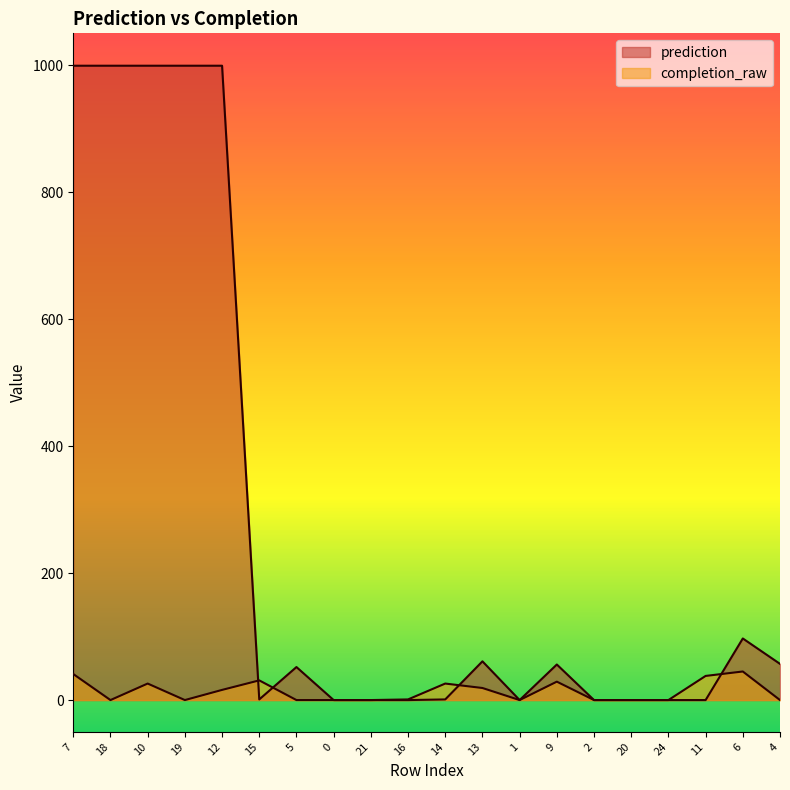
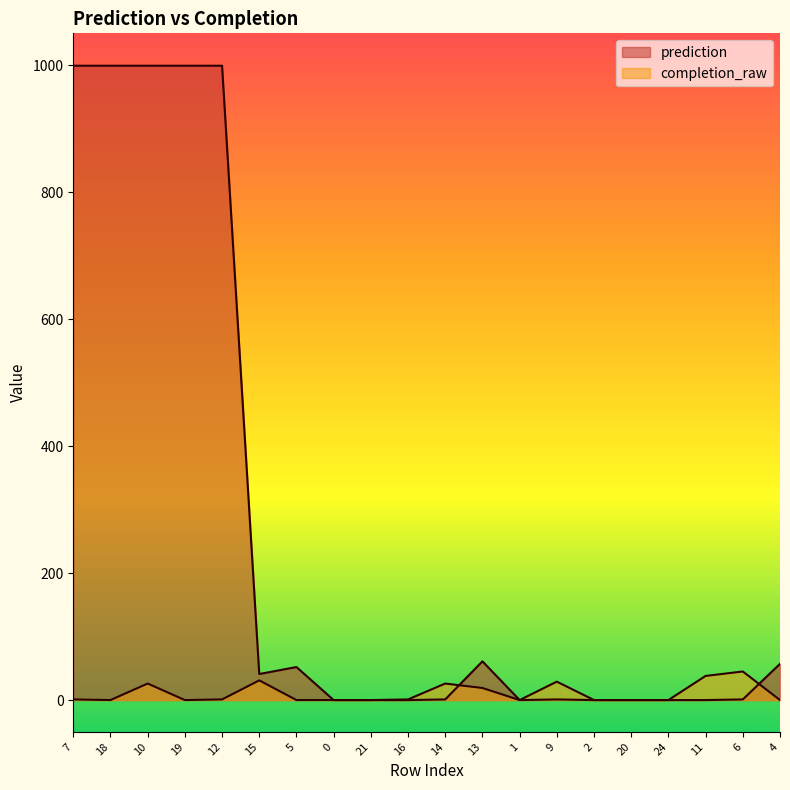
  {
    "prediction": {
      "7": 1000,
      "18": 1000,
      "10": 1000,
      "19": 1000,
      "12": 1000,
-     "15": 0,
+     "15": 40,
      "5": 50,
      "14": 0,
      "13": 60,
-     "9": 60,
+     "9": 0,
      "11": 0,
-     "6": 100,
+     "6": 0,
      "4": 60
    },
    "completion_raw": {
-     "7": 40,
+     "7": 0,
      "18": 0,
      "10": 30,
      "19": 0,
-     "12": 20,
+     "12": 0,
      "15": 30,
      "5": 0,
      "14": 30,
      "13": 20,
      "9": 30,
      "11": 40,
      "6": 50,
      "4": 0
    }
  }
